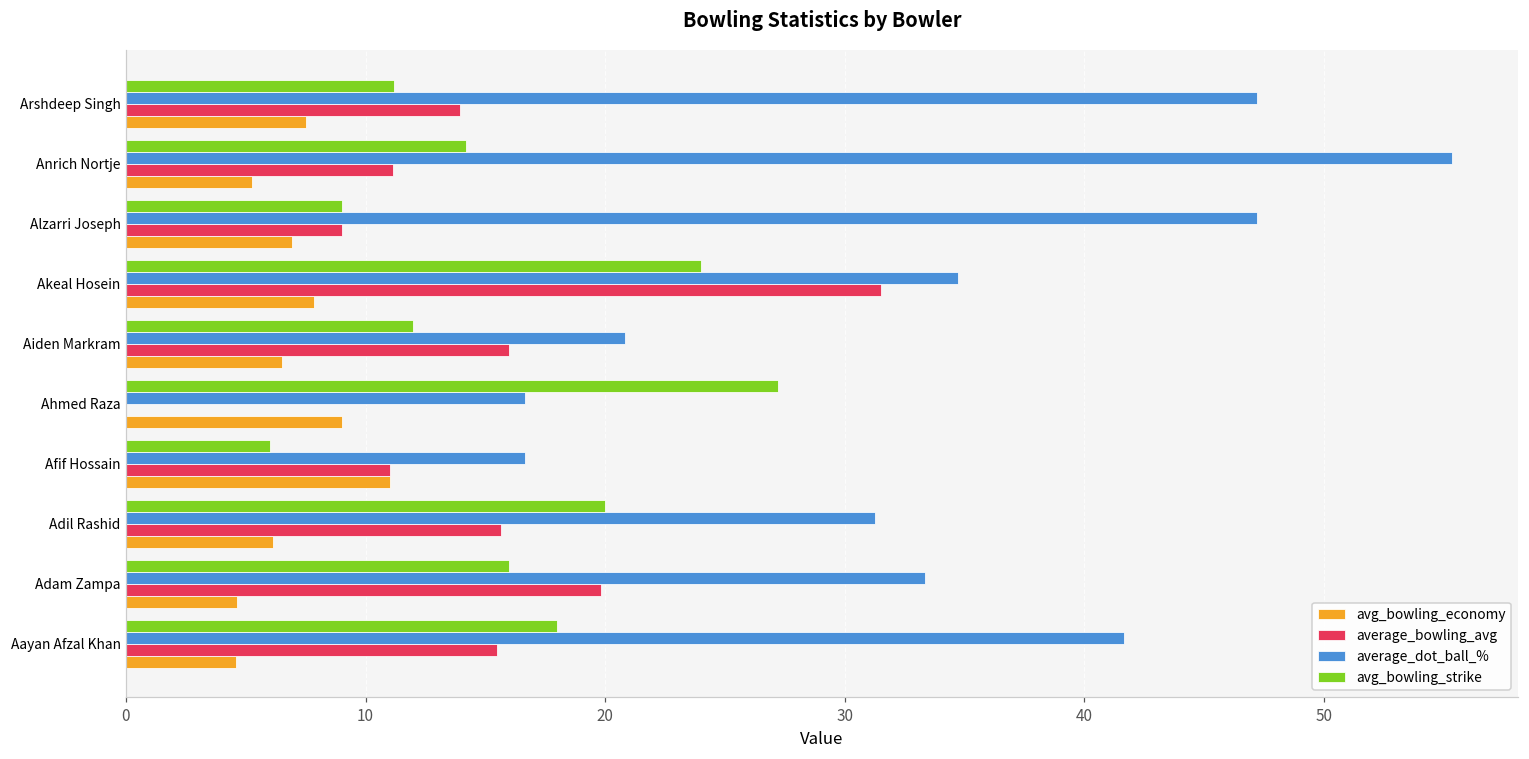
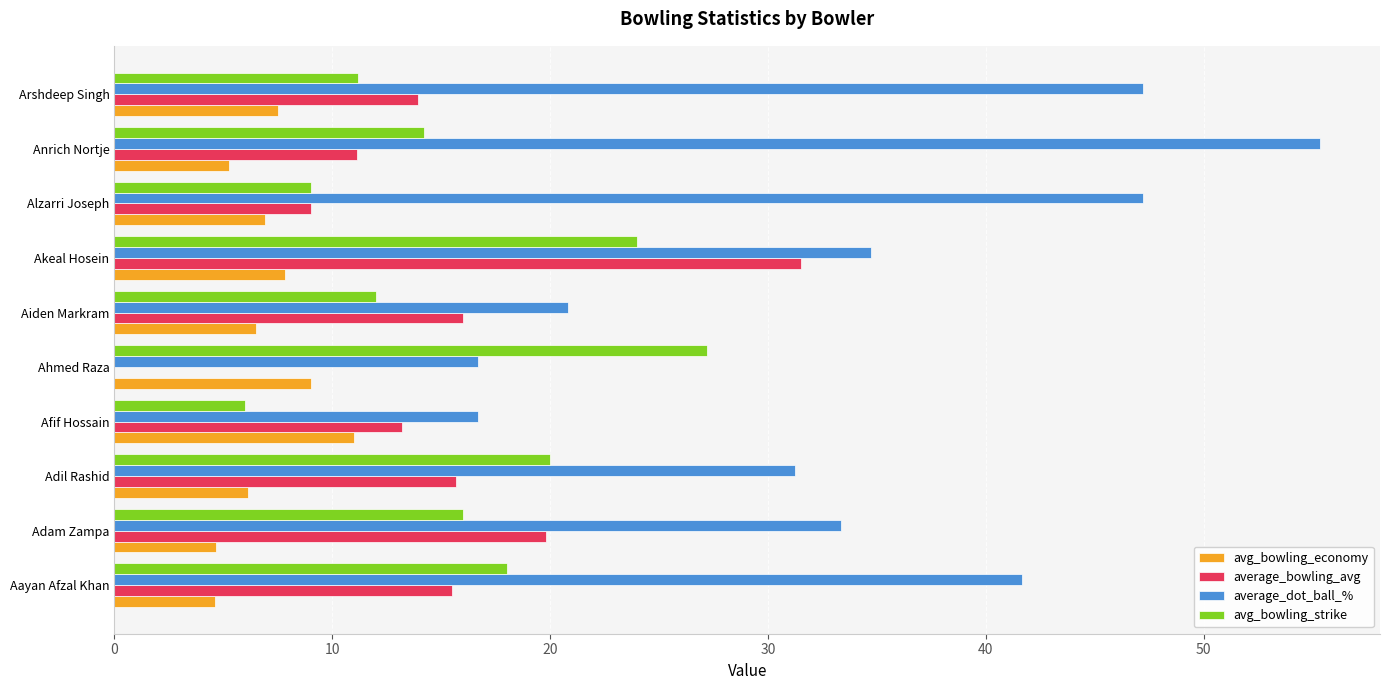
  {
    "avg_bowling_economy": {
      "Arshdeep Singh": 7.5,
      "Anrich Nortje": 5.3,
      "Alzarri Joseph": 6.9,
      "Akeal Hosein": 7.8,
      "Aiden Markram": 6.5,
      "Ahmed Raza": 9.0,
      "Afif Hossain": 11.0,
      "Adil Rashid": 6.1,
      "Adam Zampa": 4.6,
      "Aayan Afzal Khan": 4.6
    },
    "average_bowling_avg": {
      "Arshdeep Singh": 13.9,
      "Anrich Nortje": 11.2,
      "Alzarri Joseph": 9.0,
      "Akeal Hosein": 31.5,
      "Aiden Markram": 16.0,
      "Ahmed Raza": 0.0,
-     "Afif Hossain": 11.0,
+     "Afif Hossain": 13.2,
      "Adil Rashid": 15.7,
      "Adam Zampa": 19.8,
      "Aayan Afzal Khan": 15.5
    },
    "average_dot_ball_%": {
      "Arshdeep Singh": 47.2,
      "Anrich Nortje": 55.3,
      "Alzarri Joseph": 47.2,
      "Akeal Hosein": 34.7,
      "Aiden Markram": 20.8,
      "Ahmed Raza": 16.7,
      "Afif Hossain": 16.7,
      "Adil Rashid": 31.3,
      "Adam Zampa": 33.3,
      "Aayan Afzal Khan": 41.7
    },
    "avg_bowling_strike": {
      "Arshdeep Singh": 11.2,
      "Anrich Nortje": 14.2,
      "Alzarri Joseph": 9.0,
      "Akeal Hosein": 24.0,
      "Aiden Markram": 12.0,
      "Ahmed Raza": 27.2,
      "Afif Hossain": 6.0,
      "Adil Rashid": 20.0,
      "Adam Zampa": 16.0,
      "Aayan Afzal Khan": 18.0
    }
  }
